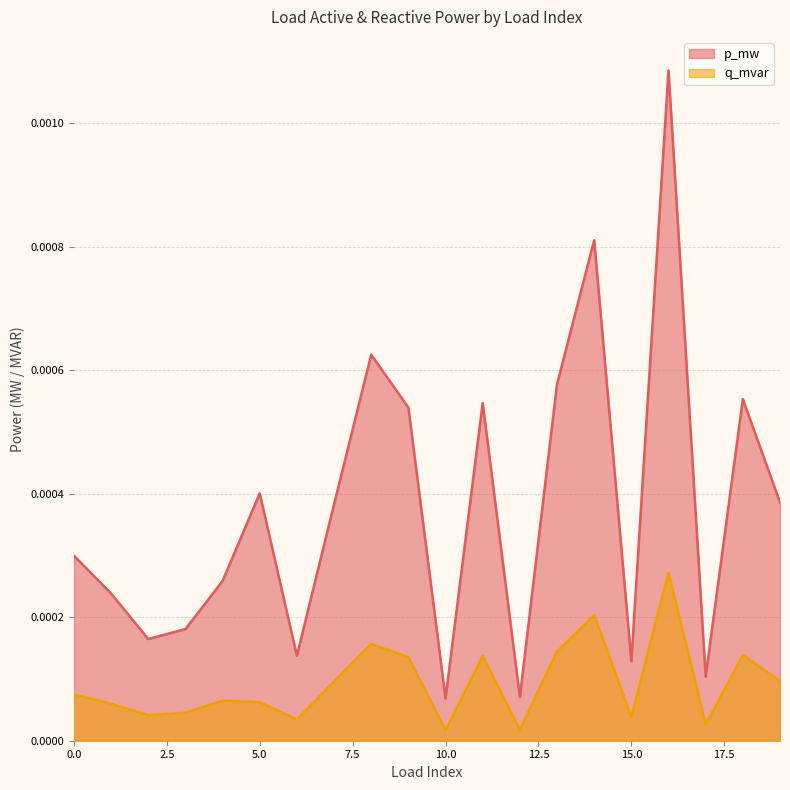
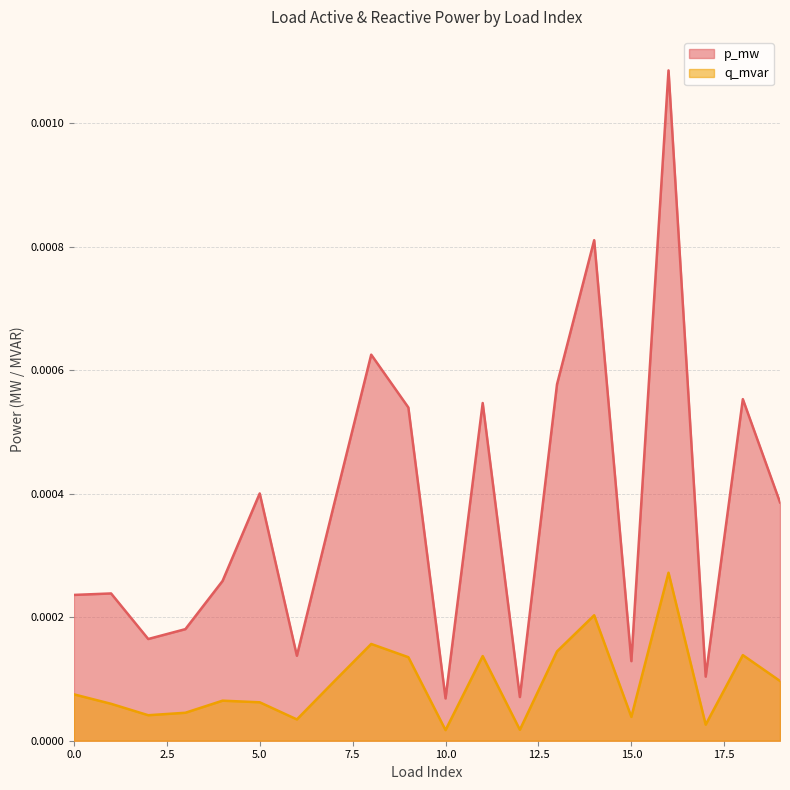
  {
    "p_mw": {
-     "0.0": 0.00030,
+     "0.0": 0.00024,
      "5.0": 0.00040,
      "10.0": 0.00007,
      "15.0": 0.00013
    },
    "q_mvar": {
      "0.0": 0.00008,
      "5.0": 0.00006,
      "10.0": 0.00002,
      "15.0": 0.00004
    }
  }
